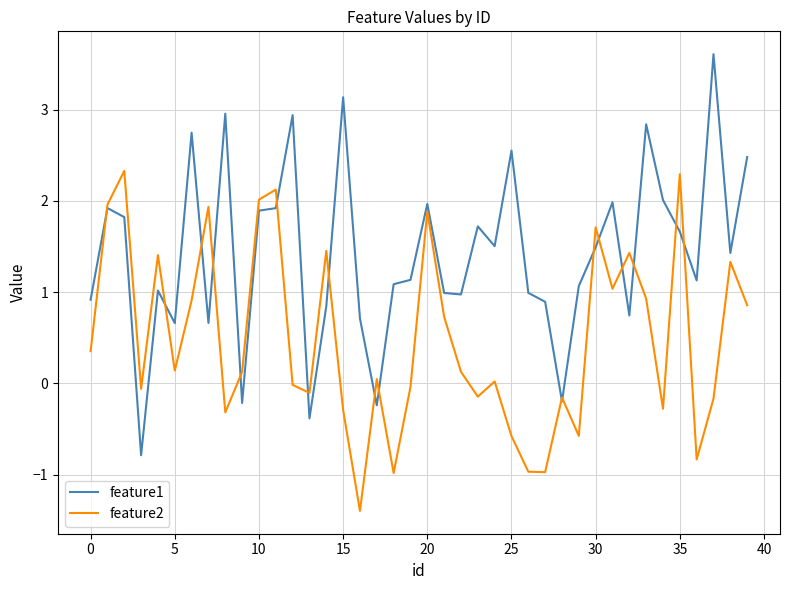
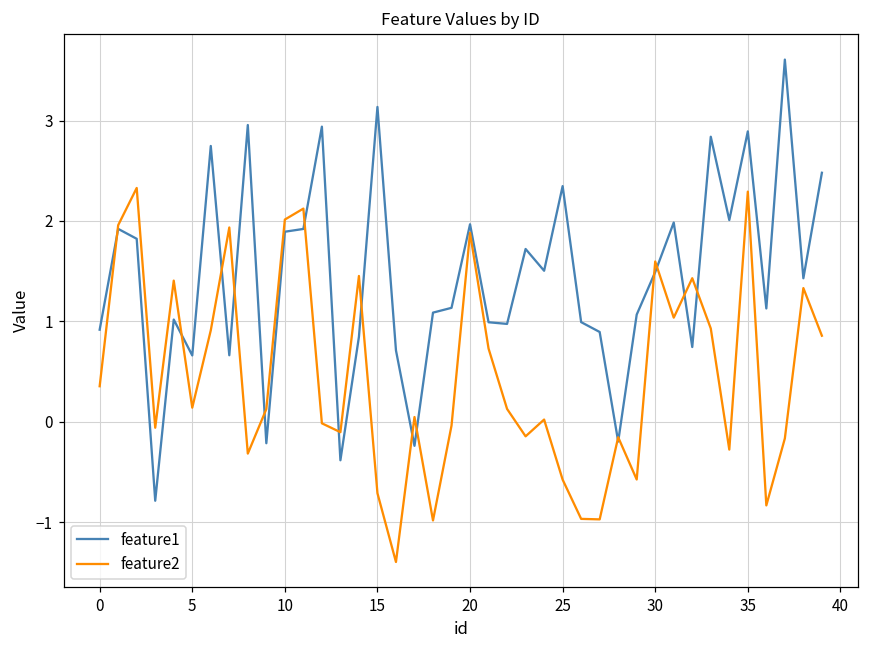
  {
    "feature1": {
      "0": 0.9,
      "5": 0.7,
      "10": 1.9,
      "15": 3.1,
      "20": 2.0,
-     "25": 2.6,
+     "25": 2.3,
      "30": 1.5,
-     "35": 1.7
+     "35": 2.9
    },
    "feature2": {
      "0": 0.4,
      "5": 0.1,
      "10": 2.0,
-     "15": -0.3,
+     "15": -0.7,
      "20": 1.9,
      "25": -0.6,
-     "30": 1.7,
+     "30": 1.6,
      "35": 2.3
    }
  }
